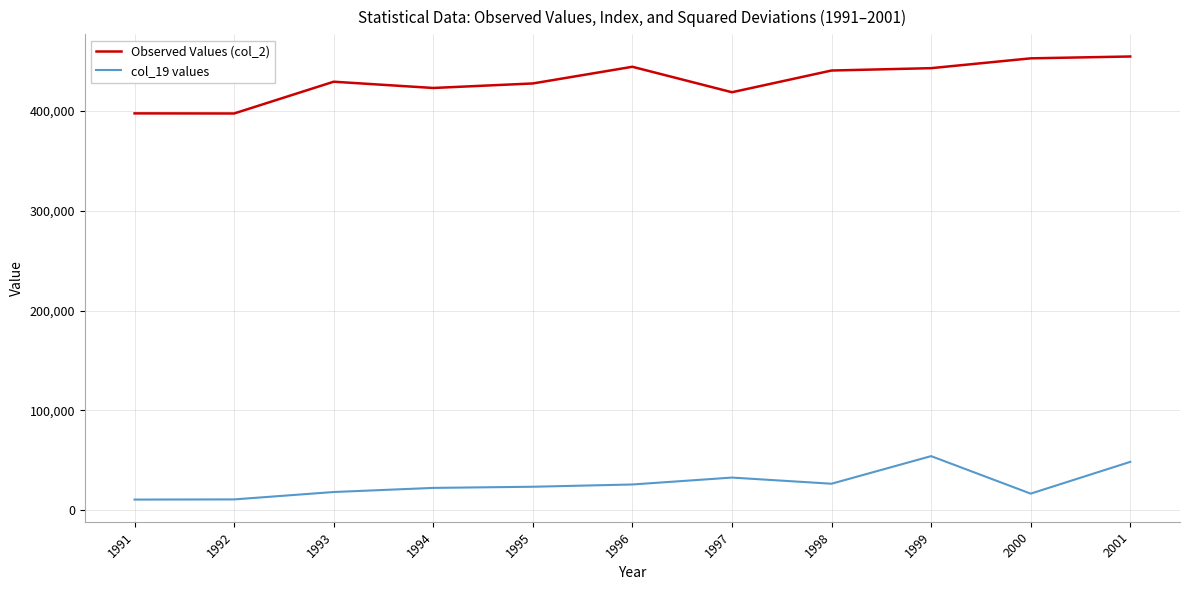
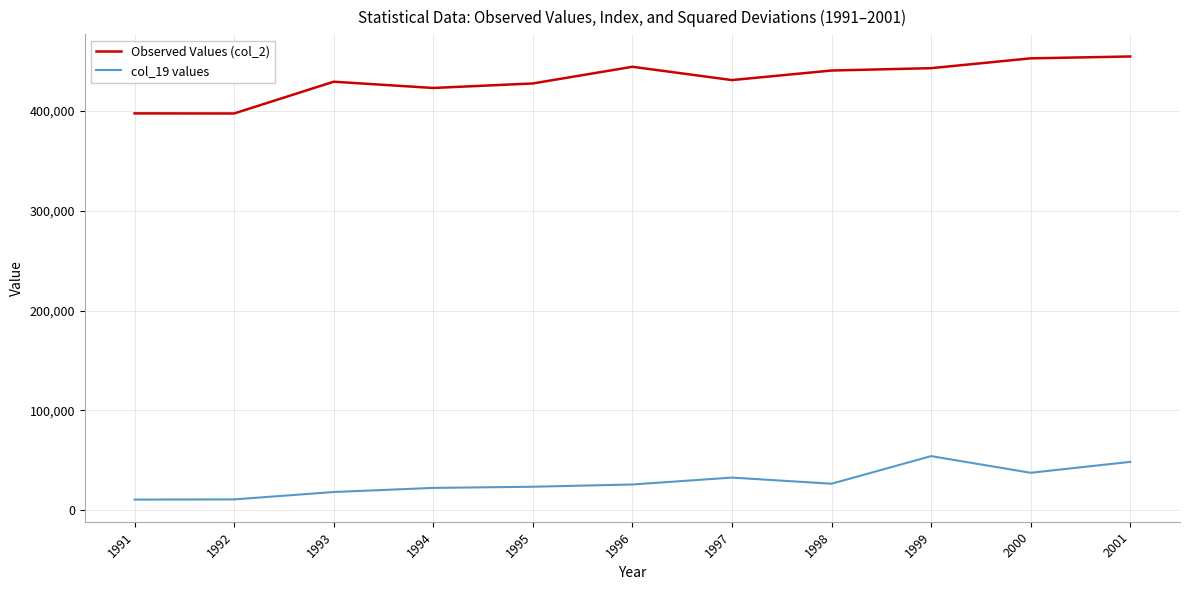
  {
    "Observed Values (col_2)": {
      "1991": "400,000",
      "1992": "400,000",
      "1993": "430,000",
      "1994": "420,000",
      "1995": "430,000",
      "1996": "440,000",
-     "1997": "420,000",
+     "1997": "430,000",
      "1998": "440,000",
      "1999": "440,000",
      "2000": "450,000",
      "2001": "450,000"
    },
    "col_19 values": {
      "1991": "10,000",
      "1992": "10,000",
      "1993": "20,000",
      "1994": "20,000",
      "1995": "20,000",
      "1996": "30,000",
      "1997": "30,000",
      "1998": "30,000",
      "1999": "50,000",
-     "2000": "20,000",
+     "2000": "40,000",
      "2001": "50,000"
    }
  }
